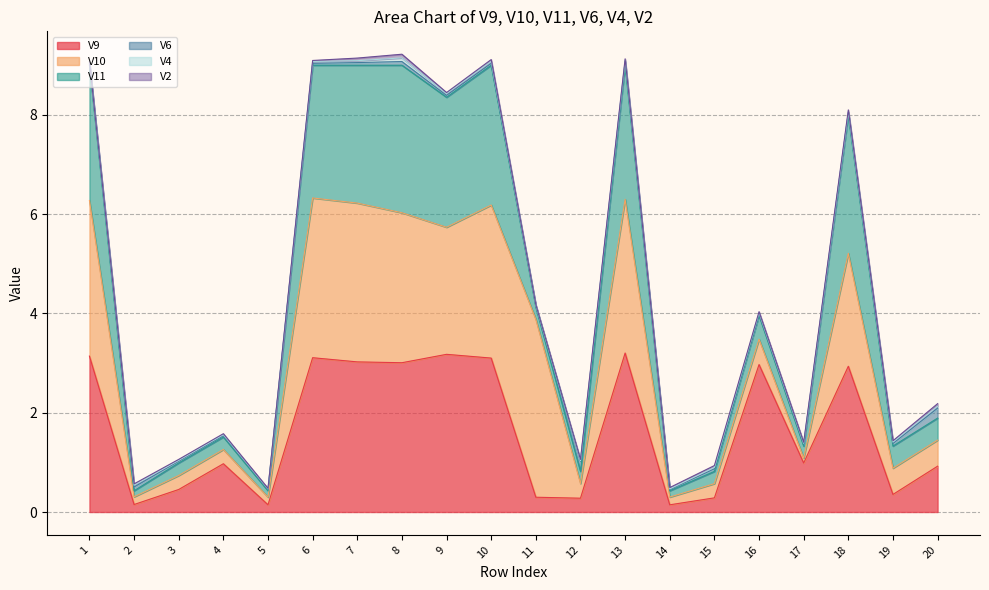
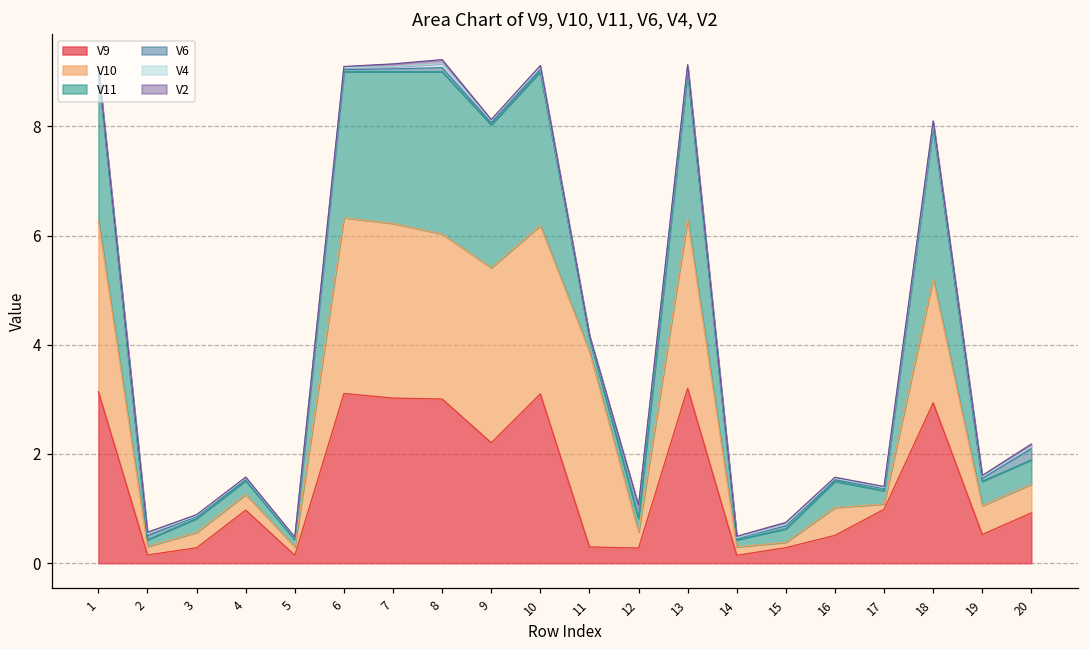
  {
    "V9": {
      "1": 3.1,
      "2": 0.2,
-     "3": 0.5,
+     "3": 0.3,
      "4": 1.0,
      "5": 0.1,
      "6": 3.1,
      "7": 3.0,
      "8": 3.0,
-     "9": 3.2,
+     "9": 2.2,
      "10": 3.1,
      "11": 0.3,
      "12": 0.3,
      "13": 3.2,
      "14": 0.1,
      "15": 0.3,
-     "16": 3.0,
+     "16": 0.5,
      "17": 1.0,
      "18": 2.9,
-     "19": 0.4,
+     "19": 0.5,
      "20": 0.9
    },
    "V10": {
      "1": 3.1,
      "2": 0.2,
      "3": 0.3,
      "4": 0.3,
      "5": 0.2,
      "6": 3.2,
      "7": 3.2,
      "8": 3.0,
-     "9": 2.6,
+     "9": 3.2,
      "10": 3.1,
      "11": 3.6,
      "12": 0.3,
      "13": 3.1,
      "14": 0.2,
-     "15": 0.3,
+     "15": 0.1,
      "16": 0.5,
      "17": 0.1,
      "18": 2.3,
      "19": 0.5,
      "20": 0.5
    },
    "V4": {
      "8": 0.1
    }
  }
